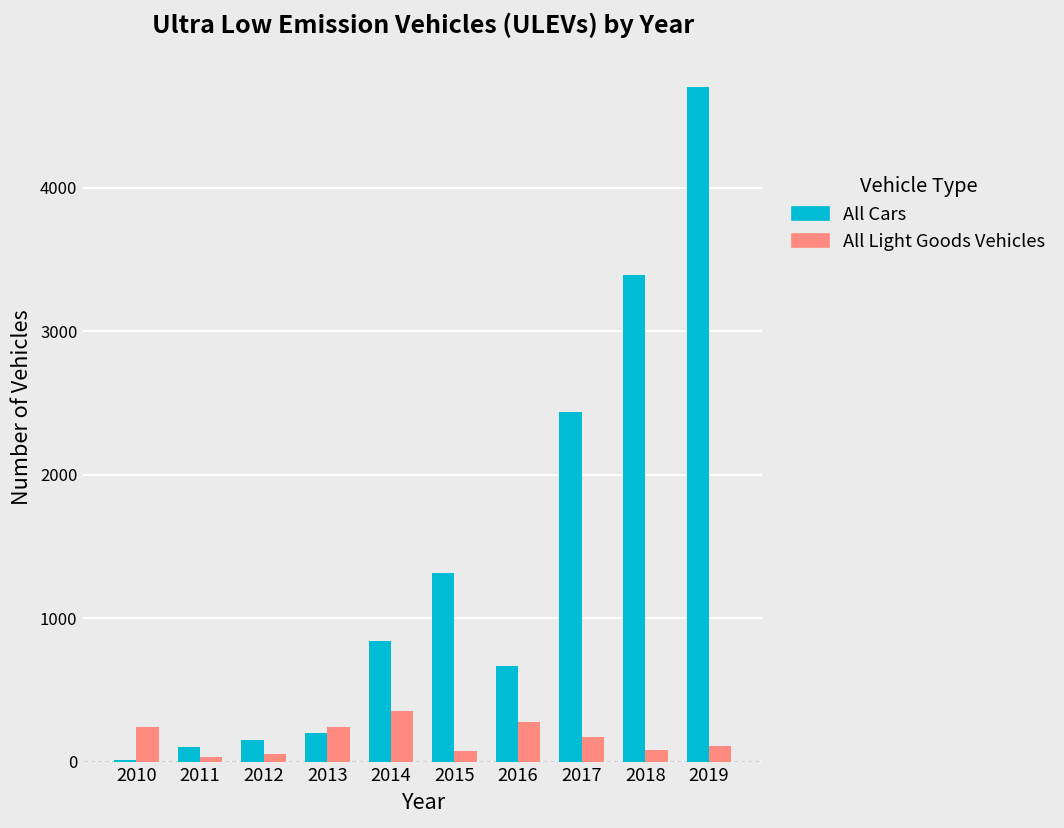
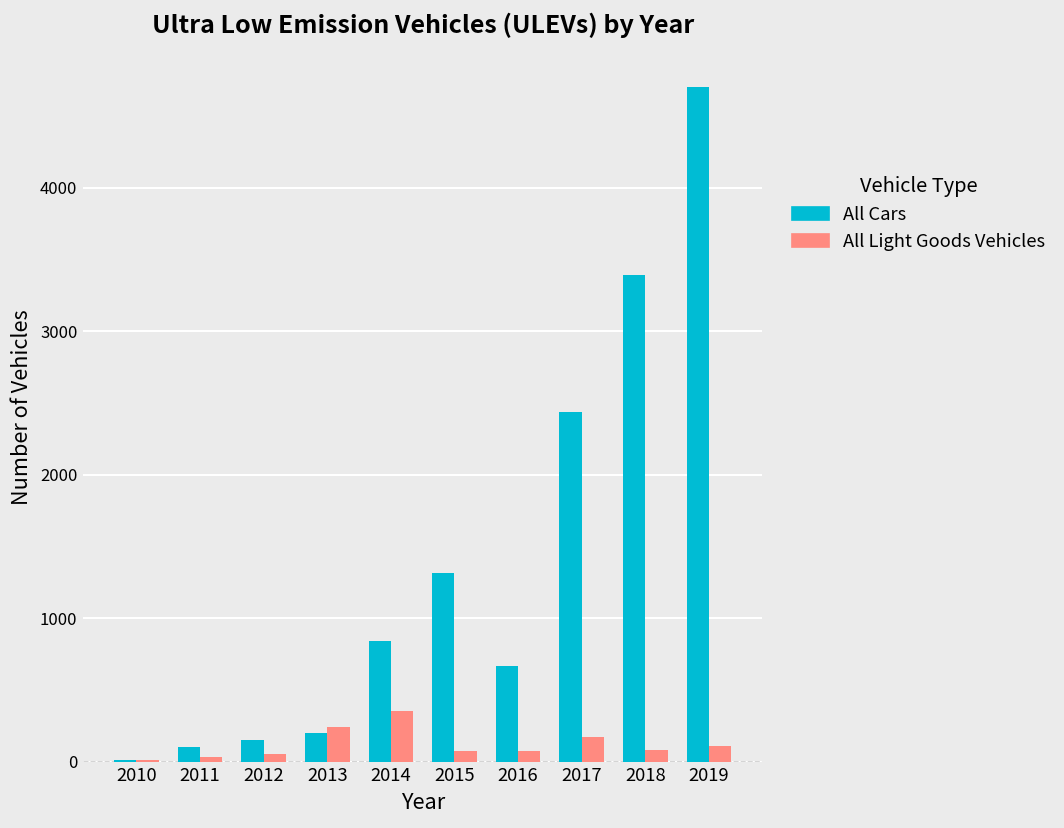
  {
    "All Cars": {
      "2011": 100,
      "2012": 150,
      "2013": 200,
      "2014": 840,
      "2015": 1320,
      "2016": 670,
      "2017": 2440,
      "2018": 3390,
      "2019": 4710
    },
    "All Light Goods Vehicles": {
-     "2010": 240,
+     "2010": 10,
      "2011": 30,
      "2012": 60,
      "2013": 240,
      "2014": 350,
      "2015": 70,
-     "2016": 280,
+     "2016": 70,
      "2017": 170,
      "2018": 80,
      "2019": 110
    }
  }
